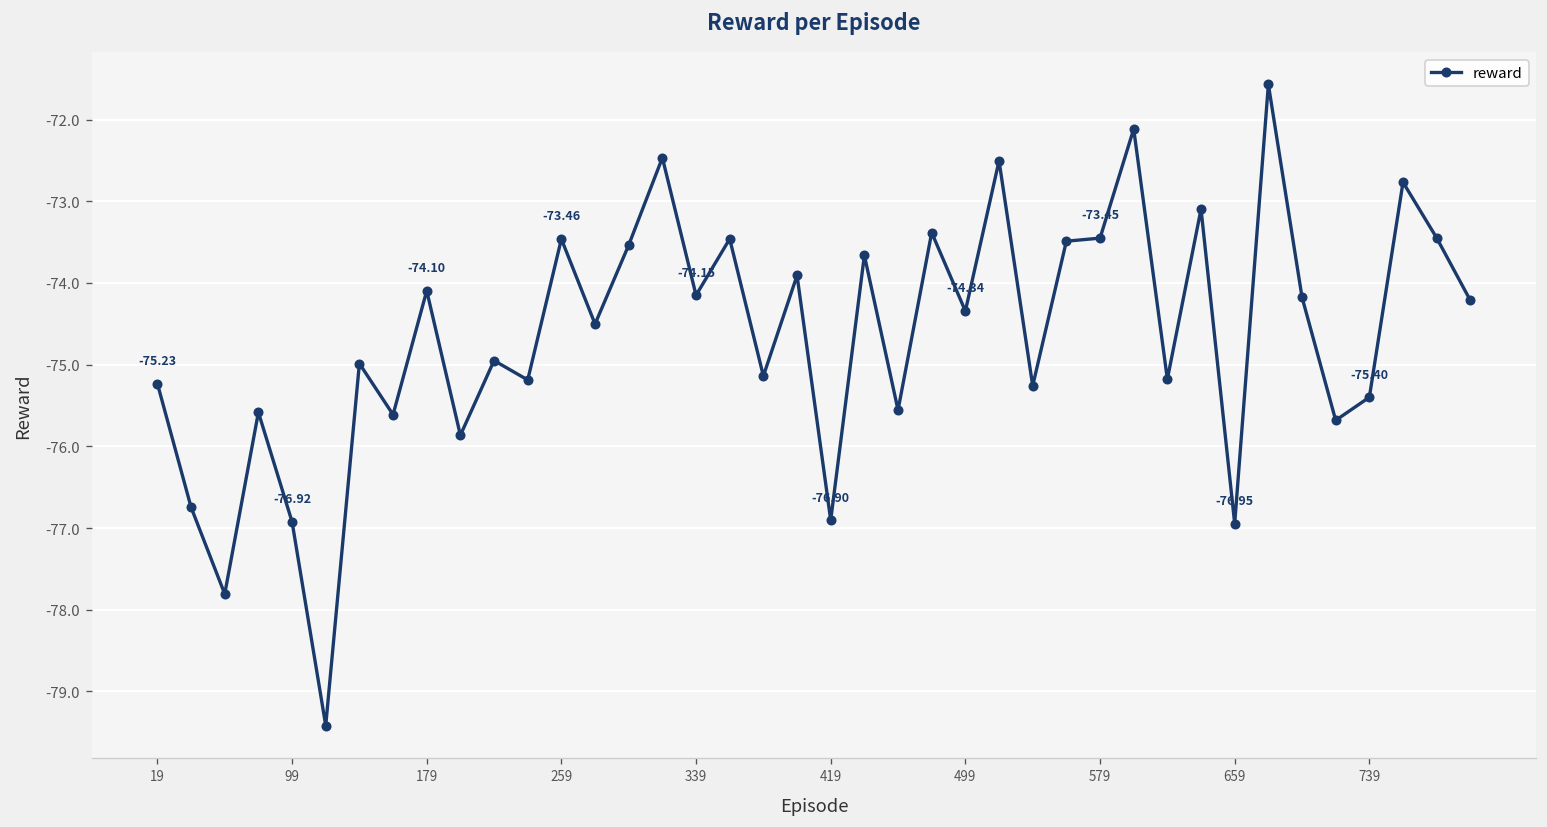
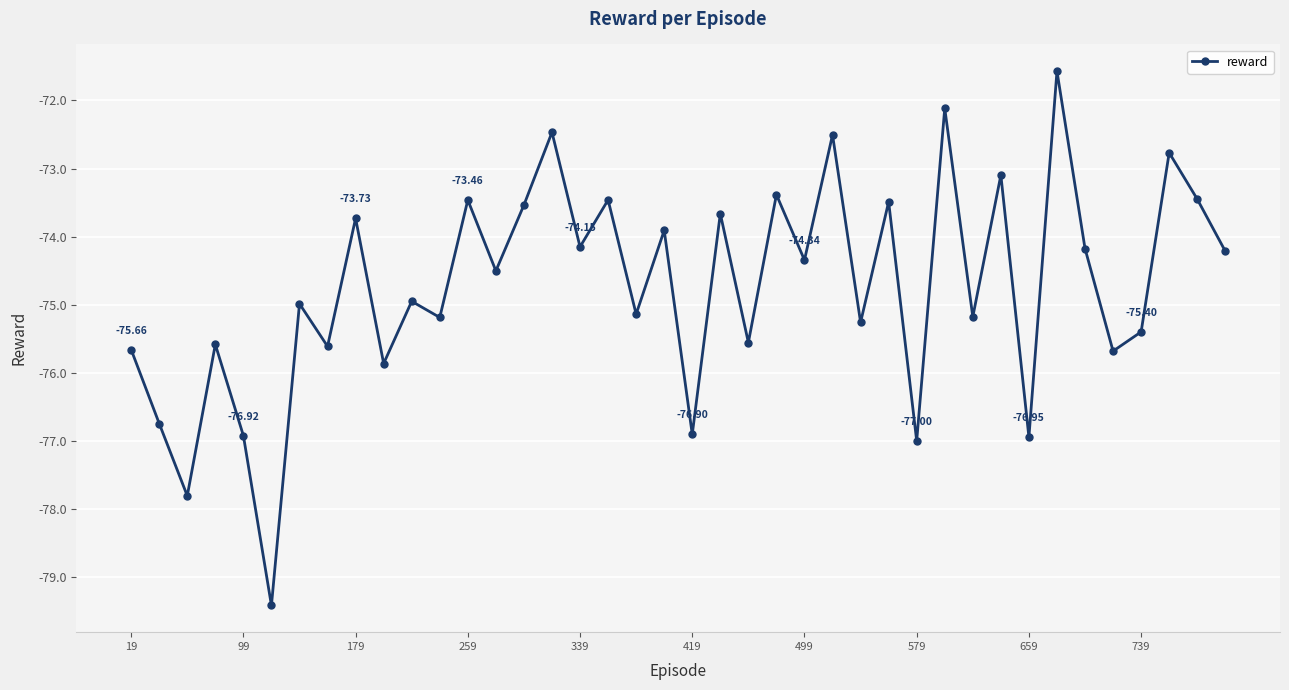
  {
-   "19": -75.23,
+   "19": -75.66,
    "99": -76.92,
-   "179": -74.10,
+   "179": -73.73,
    "259": -73.46,
    "339": -74.15,
    "419": -76.90,
    "499": -74.34,
-   "579": -73.45,
+   "579": -77.00,
    "659": -76.95,
    "739": -75.40
  }
